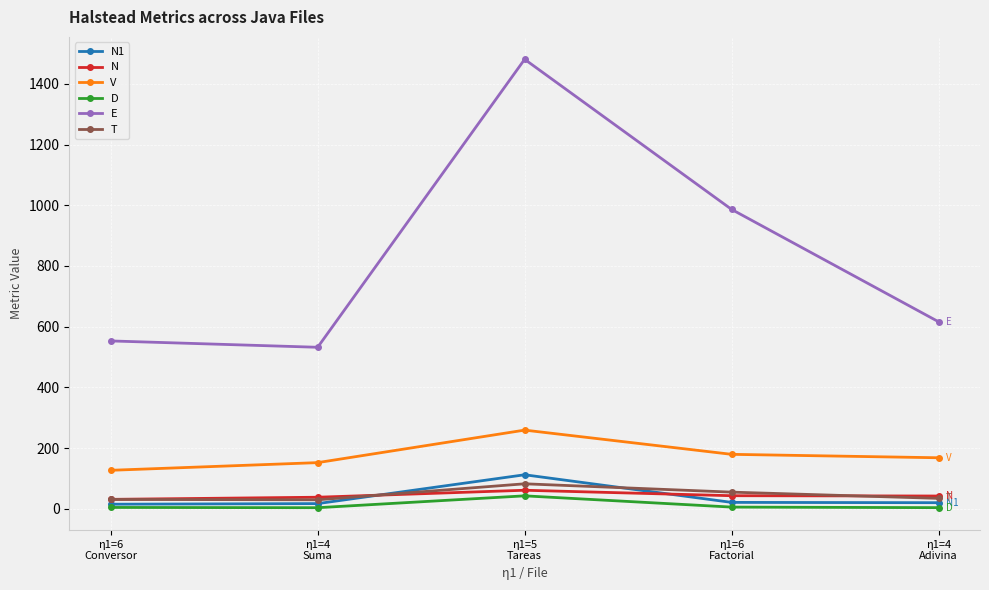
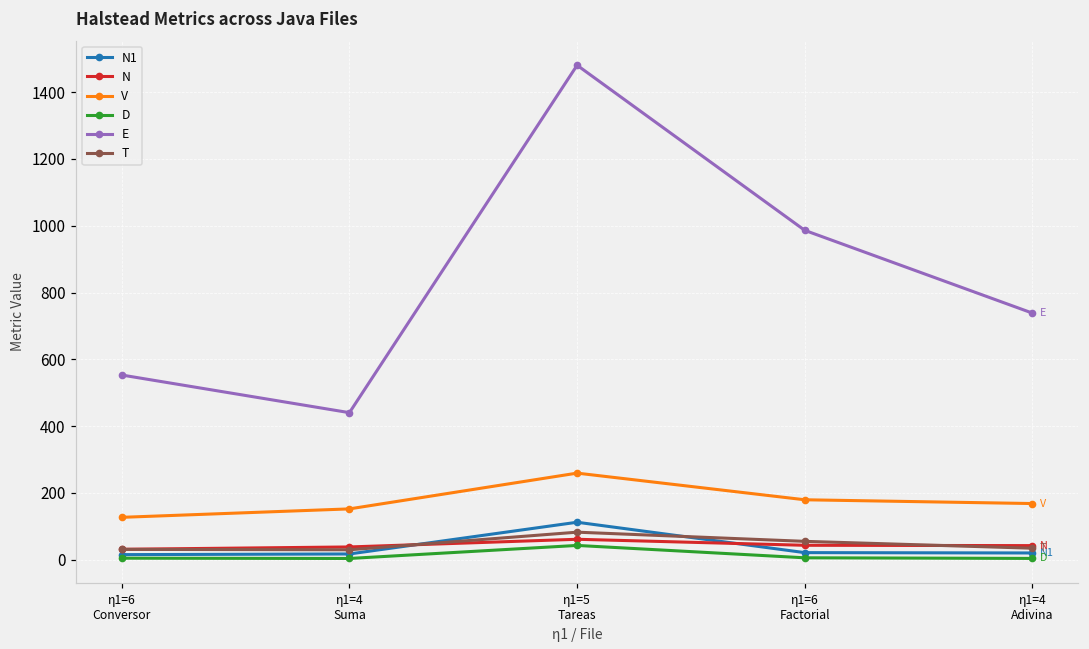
  {
    "N1": {
      "η1=6 Conversor": 20,
      "η1=4 Suma": 20,
      "η1=5 Tareas": 110,
      "η1=6 Factorial": 20,
      "η1=4 Adivina": 20
    },
    "N": {
      "η1=4 Suma": 40,
      "η1=5 Tareas": 60,
      "η1=6 Factorial": 40
    },
    "V": {
      "η1=6 Conversor": 130,
      "η1=4 Suma": 150,
      "η1=5 Tareas": 260,
      "η1=6 Factorial": 180,
      "η1=4 Adivina": 170
    },
    "D": {
      "η1=6 Conversor": 0,
      "η1=4 Suma": 0,
      "η1=5 Tareas": 40,
      "η1=6 Factorial": 10,
      "η1=4 Adivina": 0
    },
    "E": {
      "η1=6 Conversor": 550,
-     "η1=4 Suma": 530,
+     "η1=4 Suma": 440,
      "η1=5 Tareas": 1480,
      "η1=6 Factorial": 990,
-     "η1=4 Adivina": 620
+     "η1=4 Adivina": 740
    },
    "T": {
      "η1=4 Suma": 30,
      "η1=5 Tareas": 80,
      "η1=6 Factorial": 50
    }
  }
